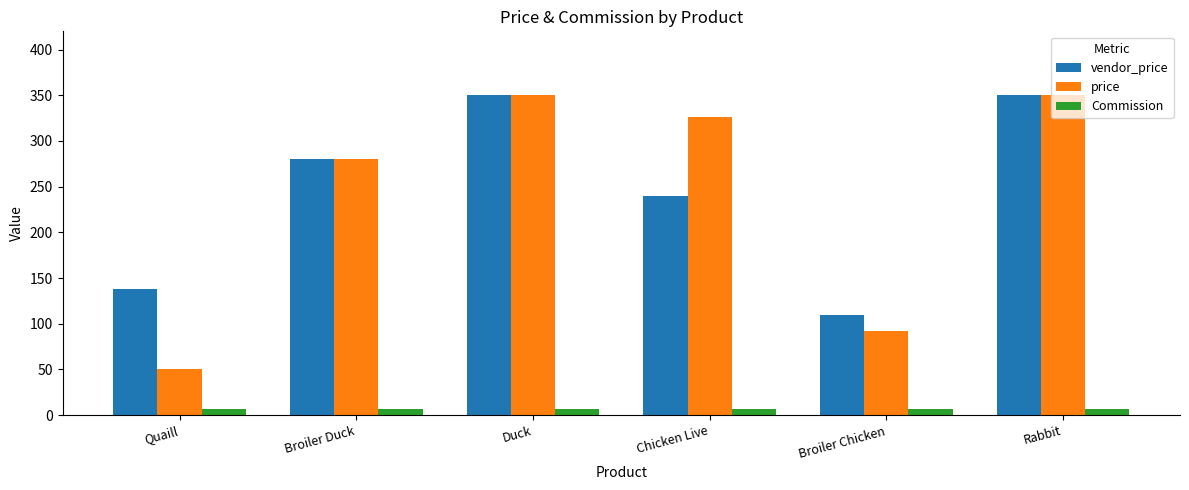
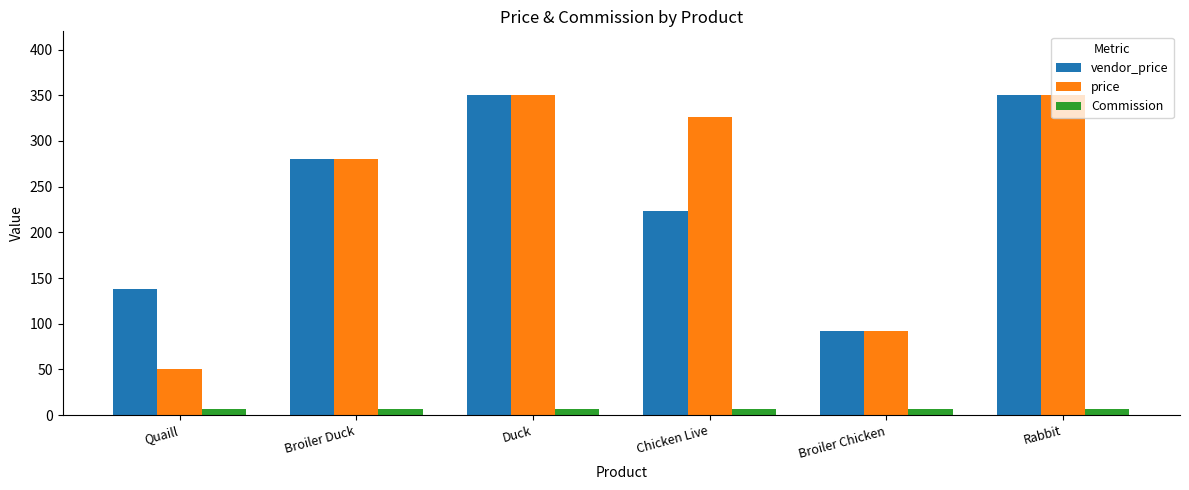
  {
    "vendor_price": {
      "Quaill": 140,
      "Broiler Duck": 280,
      "Duck": 350,
-     "Chicken Live": 240,
-     "Broiler Chicken": 110,
+     "Chicken Live": 220,
+     "Broiler Chicken": 90,
      "Rabbit": 350
    },
    "price": {
      "Quaill": 50,
      "Broiler Duck": 280,
      "Duck": 350,
      "Chicken Live": 330,
      "Broiler Chicken": 90
    },
    "Commission": {
      "Quaill": 10,
      "Broiler Duck": 10,
      "Duck": 10,
      "Chicken Live": 10,
      "Broiler Chicken": 10,
      "Rabbit": 10
    }
  }
